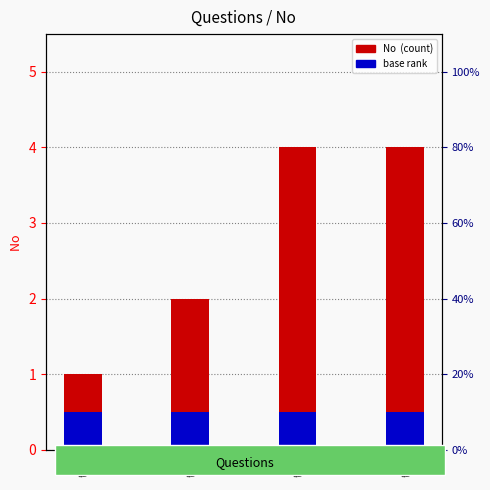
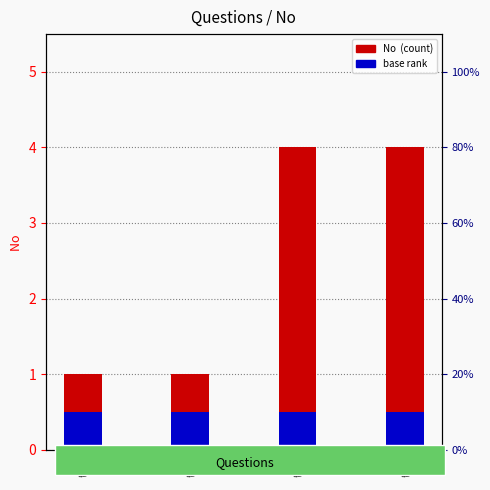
  {
    "No (count)": {
      "Q1": 1,
-     "Q2": 2,
+     "Q2": 1,
      "Q3": 4,
      "Q4": 4
    }
  }
